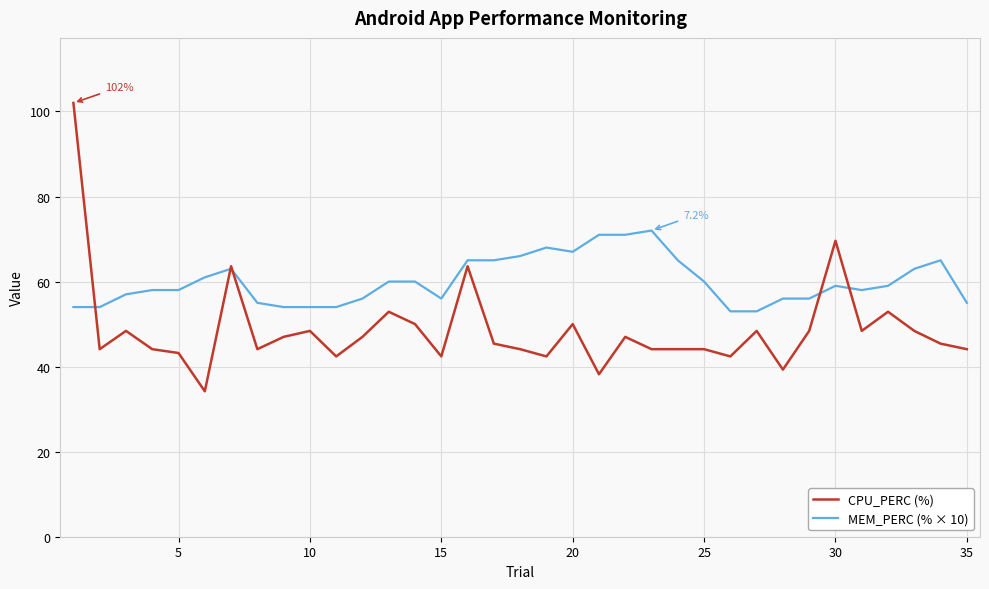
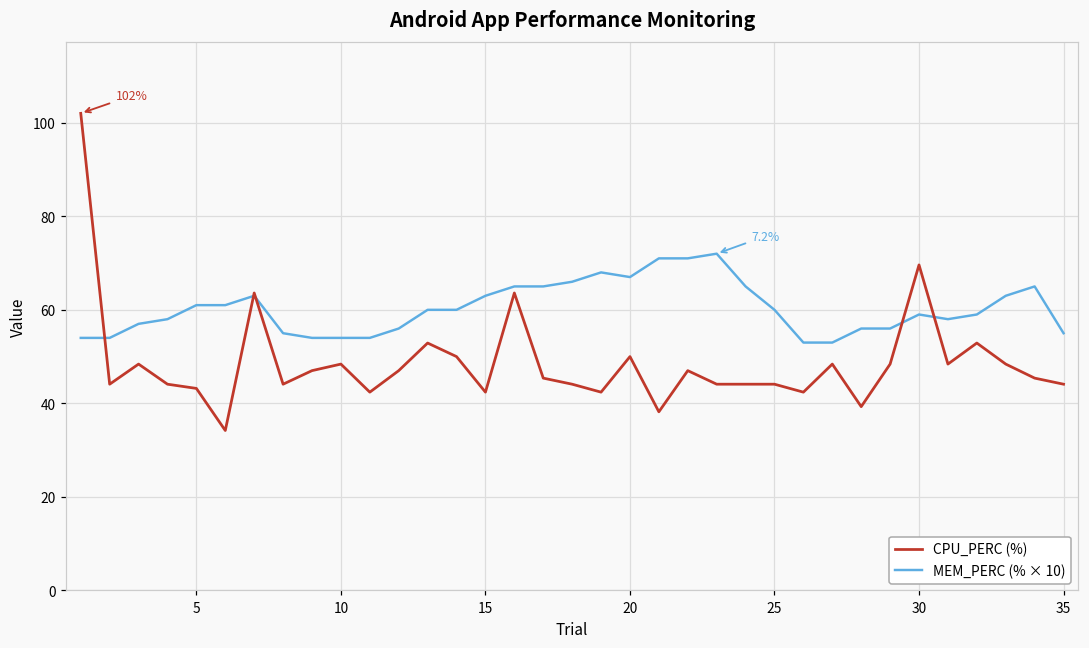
  {
    "CPU_PERC (%)": {
      "5": 43,
      "10": 48,
      "15": 42,
      "20": 50,
      "25": 44,
      "30": 70,
      "35": 44
    },
    "MEM_PERC (% × 10)": {
-     "5": 58,
+     "5": 61,
      "10": 54,
-     "15": 56,
+     "15": 63,
      "20": 67,
      "25": 60,
      "30": 59,
      "35": 55
    }
  }
